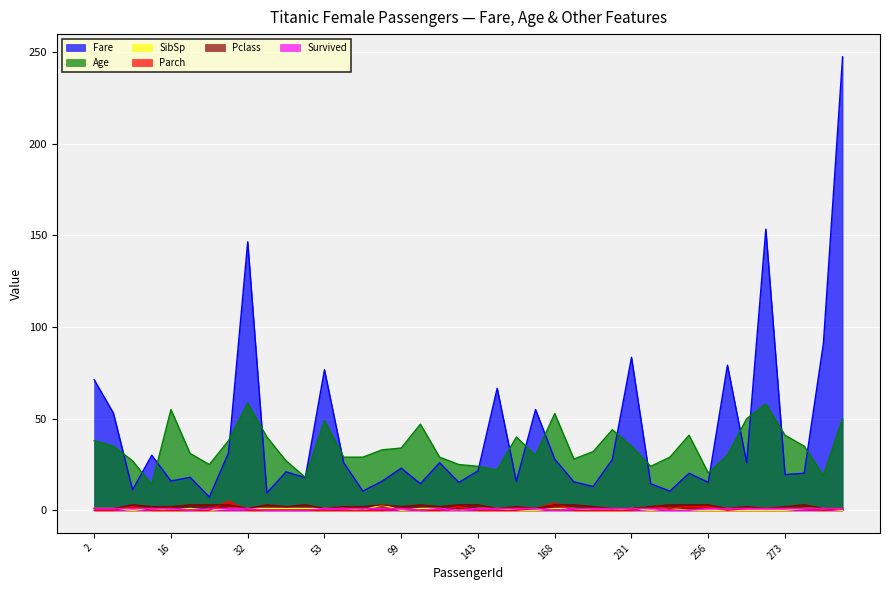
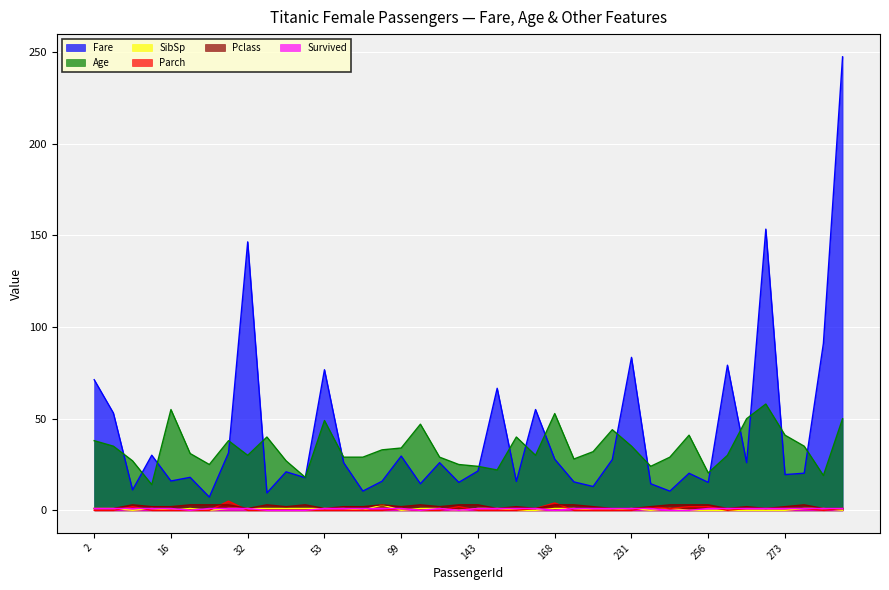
  {
    "Fare": {
      "16": 16,
      "32": 147,
      "53": 77,
-     "99": 23,
+     "99": 30,
      "143": 21,
      "168": 28,
      "231": 83,
      "256": 15,
      "273": 20
    },
    "Age": {
      "16": 55,
-     "32": 59,
+     "32": 30,
      "53": 49,
      "99": 34,
      "143": 24,
      "168": 53,
      "231": 35,
      "256": 20,
      "273": 41
    },
    "Pclass": {
      "143": 3
    }
  }
